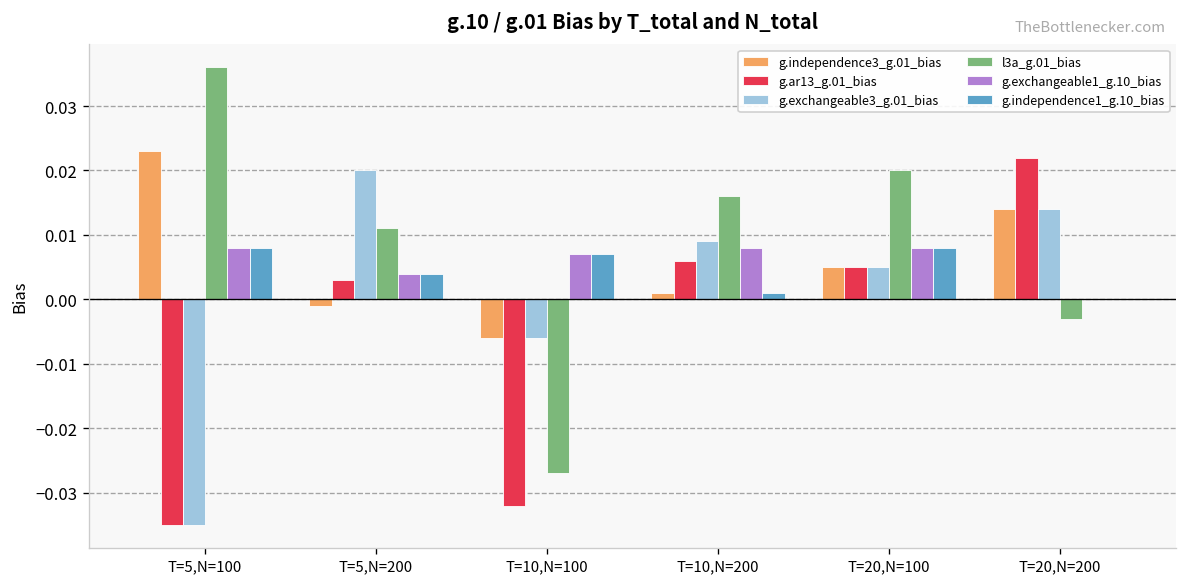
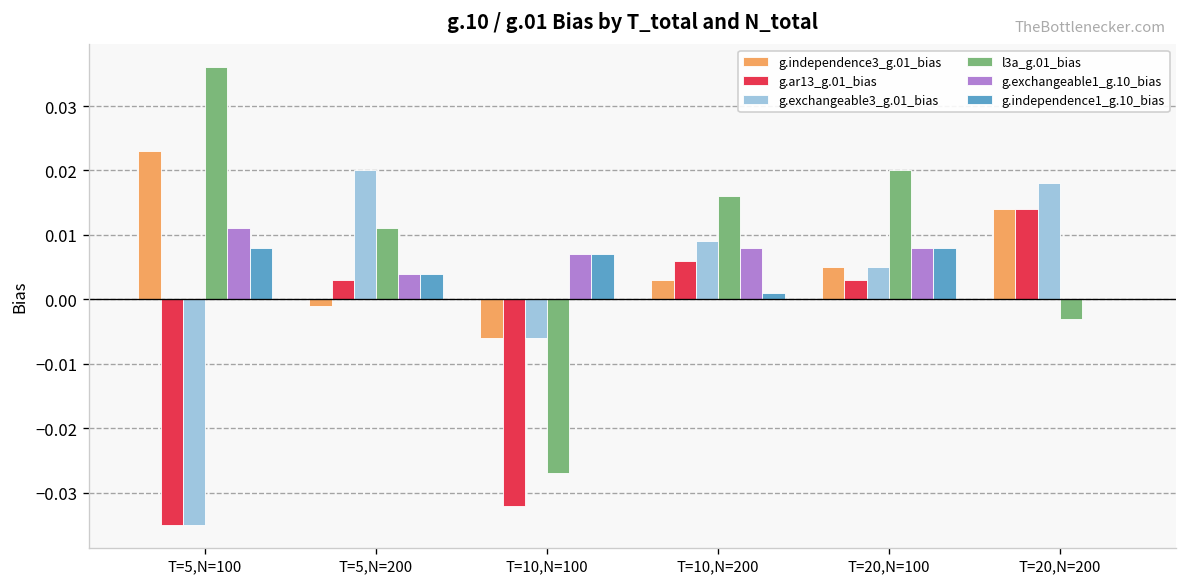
  {
    "g.independence3_g.01_bias": {
      "T=5,N=100": 0.023,
      "T=5,N=200": -0.001,
      "T=10,N=100": -0.006,
-     "T=10,N=200": 0.001,
+     "T=10,N=200": 0.003,
      "T=20,N=100": 0.005,
      "T=20,N=200": 0.014
    },
    "g.ar13_g.01_bias": {
      "T=5,N=100": -0.035,
      "T=5,N=200": 0.003,
      "T=10,N=100": -0.032,
      "T=10,N=200": 0.006,
-     "T=20,N=100": 0.005,
-     "T=20,N=200": 0.022
+     "T=20,N=100": 0.003,
+     "T=20,N=200": 0.014
    },
    "g.exchangeable3_g.01_bias": {
      "T=5,N=100": -0.035,
      "T=5,N=200": 0.020,
      "T=10,N=100": -0.006,
      "T=10,N=200": 0.009,
      "T=20,N=100": 0.005,
-     "T=20,N=200": 0.014
+     "T=20,N=200": 0.018
    },
    "l3a_g.01_bias": {
      "T=5,N=100": 0.036,
      "T=5,N=200": 0.011,
      "T=10,N=100": -0.027,
      "T=10,N=200": 0.016,
      "T=20,N=100": 0.020,
      "T=20,N=200": -0.003
    },
    "g.exchangeable1_g.10_bias": {
-     "T=5,N=100": 0.008,
+     "T=5,N=100": 0.011,
      "T=5,N=200": 0.004,
      "T=10,N=100": 0.007,
      "T=10,N=200": 0.008,
      "T=20,N=100": 0.008,
      "T=20,N=200": 0.000
    },
    "g.independence1_g.10_bias": {
      "T=5,N=100": 0.008,
      "T=5,N=200": 0.004,
      "T=10,N=100": 0.007,
      "T=10,N=200": 0.001,
      "T=20,N=100": 0.008,
      "T=20,N=200": 0.000
    }
  }
